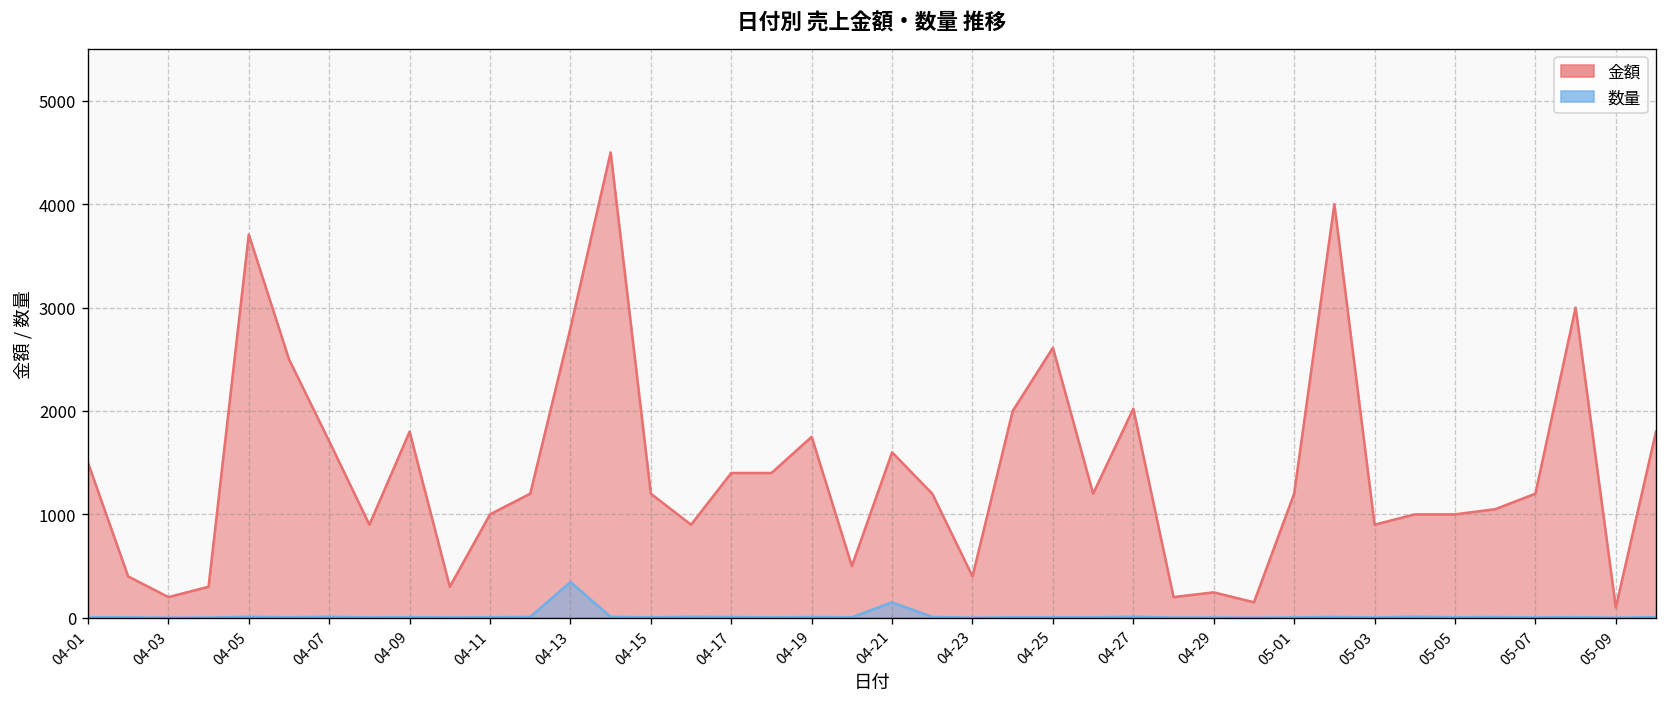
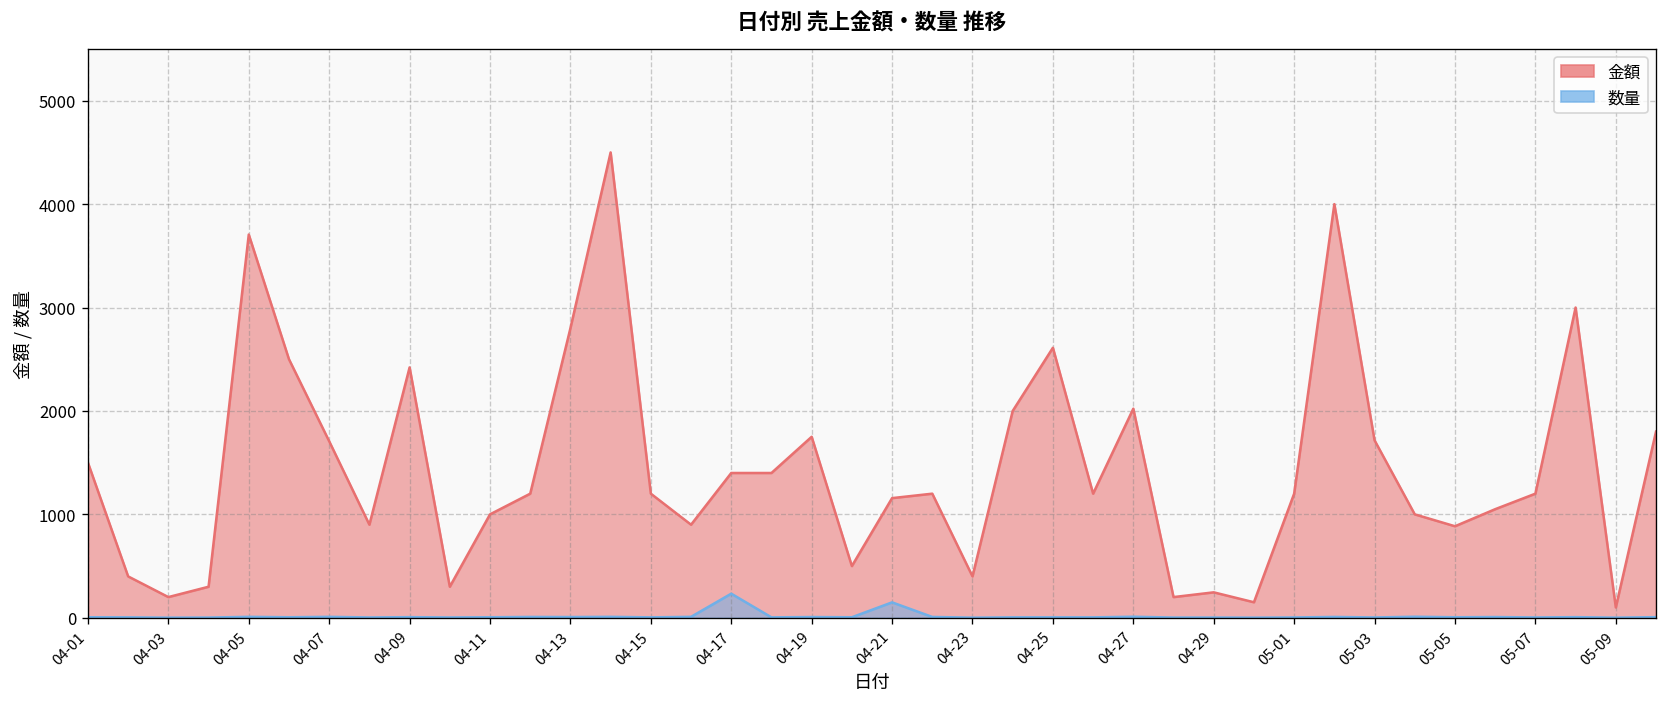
  {
    "金額": {
      "04-01": 1500,
      "04-03": 200,
      "04-05": 3700,
      "04-07": 1700,
-     "04-09": 1800,
+     "04-09": 2400,
      "04-11": 1000,
      "04-13": 2800,
      "04-15": 1200,
      "04-17": 1400,
      "04-19": 1800,
-     "04-21": 1600,
+     "04-21": 1200,
      "04-23": 400,
      "04-25": 2600,
      "04-27": 2000,
      "04-29": 200,
      "05-01": 1200,
-     "05-03": 900,
-     "05-05": 1000,
+     "05-03": 1700,
+     "05-05": 900,
      "05-07": 1200,
      "05-09": 100
    },
    "数量": {
      "04-01": 0,
      "04-03": 0,
      "04-05": 0,
      "04-07": 0,
      "04-09": 0,
      "04-11": 0,
-     "04-13": 300,
+     "04-13": 0,
      "04-15": 0,
-     "04-17": 0,
+     "04-17": 200,
      "04-19": 0,
      "04-21": 100,
      "04-23": 0,
      "04-25": 0,
      "04-27": 0,
      "04-29": 0,
      "05-01": 0,
      "05-03": 0,
      "05-05": 0,
      "05-07": 0,
      "05-09": 0
    }
  }
